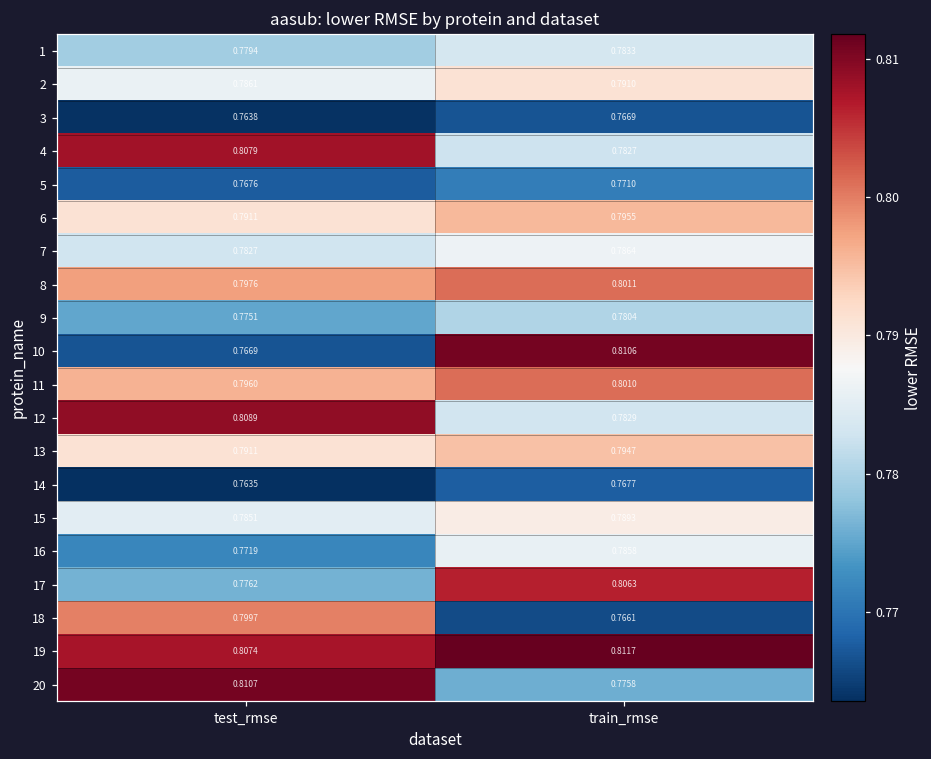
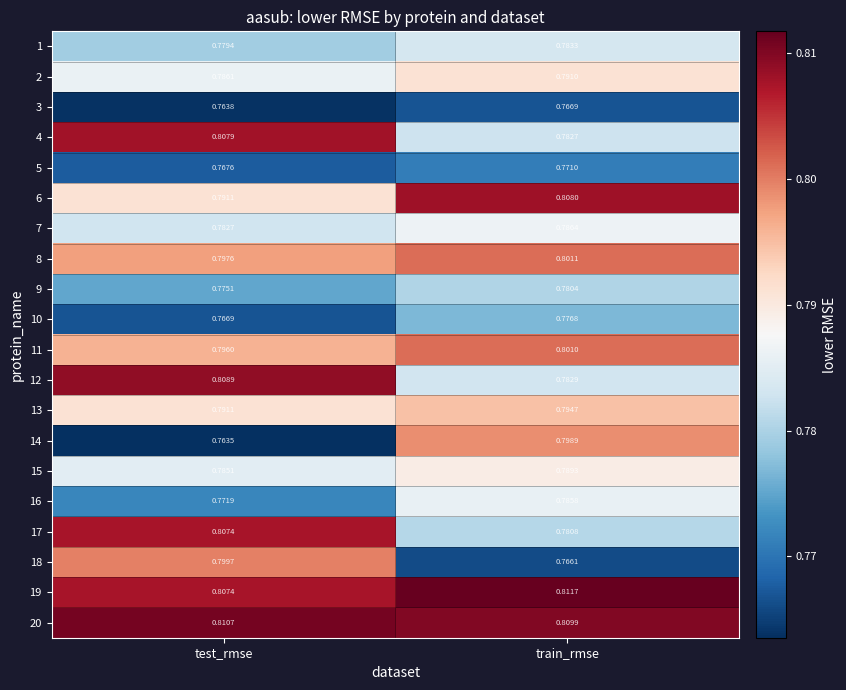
  {
    "1": {
      "test_rmse": 0.7794
    },
    "3": {
      "test_rmse": 0.7638,
      "train_rmse": 0.7669
    },
    "4": {
      "test_rmse": 0.8079
    },
    "5": {
      "test_rmse": 0.7676,
      "train_rmse": 0.7710
    },
    "6": {
-     "train_rmse": 0.7955
+     "train_rmse": 0.8080
    },
    "8": {
      "test_rmse": 0.7976,
      "train_rmse": 0.8011
    },
    "9": {
      "test_rmse": 0.7751,
      "train_rmse": 0.7804
    },
    "10": {
      "test_rmse": 0.7669,
-     "train_rmse": 0.8106
+     "train_rmse": 0.7768
    },
    "11": {
      "test_rmse": 0.7960,
      "train_rmse": 0.8010
    },
    "12": {
      "test_rmse": 0.8089
    },
    "13": {
      "train_rmse": 0.7947
    },
    "14": {
      "test_rmse": 0.7635,
-     "train_rmse": 0.7677
+     "train_rmse": 0.7989
    },
    "16": {
      "test_rmse": 0.7719
    },
    "17": {
-     "test_rmse": 0.7762,
-     "train_rmse": 0.8063
+     "test_rmse": 0.8074,
+     "train_rmse": 0.7808
    },
    "18": {
      "test_rmse": 0.7997,
      "train_rmse": 0.7661
    },
    "19": {
      "test_rmse": 0.8074,
      "train_rmse": 0.8117
    },
    "20": {
      "test_rmse": 0.8107,
-     "train_rmse": 0.7758
+     "train_rmse": 0.8099
    }
  }
